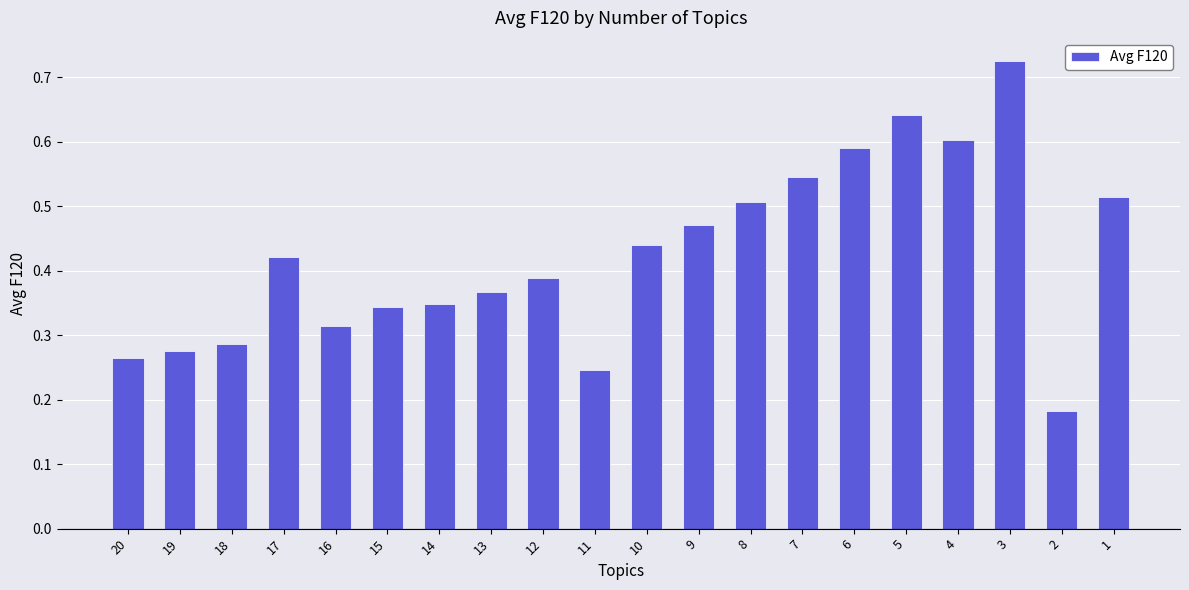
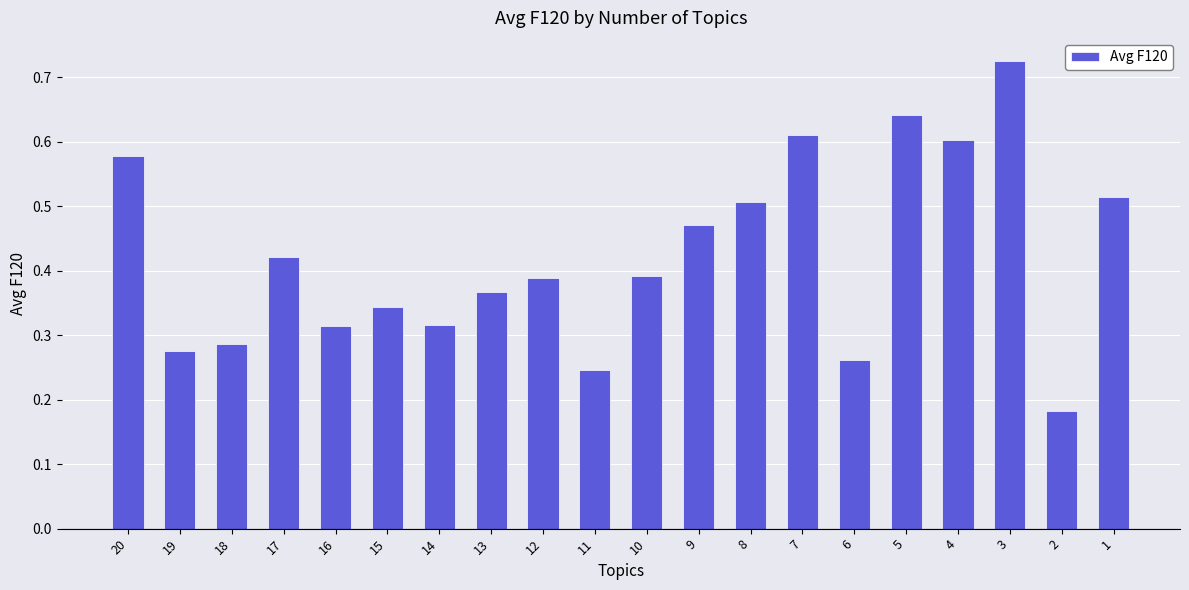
  {
-   "20": 0.26,
+   "20": 0.58,
    "19": 0.28,
    "18": 0.29,
    "17": 0.42,
    "16": 0.31,
    "15": 0.34,
-   "14": 0.35,
+   "14": 0.32,
    "13": 0.37,
    "12": 0.39,
    "11": 0.25,
-   "10": 0.44,
+   "10": 0.39,
    "9": 0.47,
    "8": 0.51,
-   "7": 0.55,
-   "6": 0.59,
+   "7": 0.61,
+   "6": 0.26,
    "5": 0.64,
    "4": 0.60,
    "3": 0.72,
    "2": 0.18,
    "1": 0.51
  }
